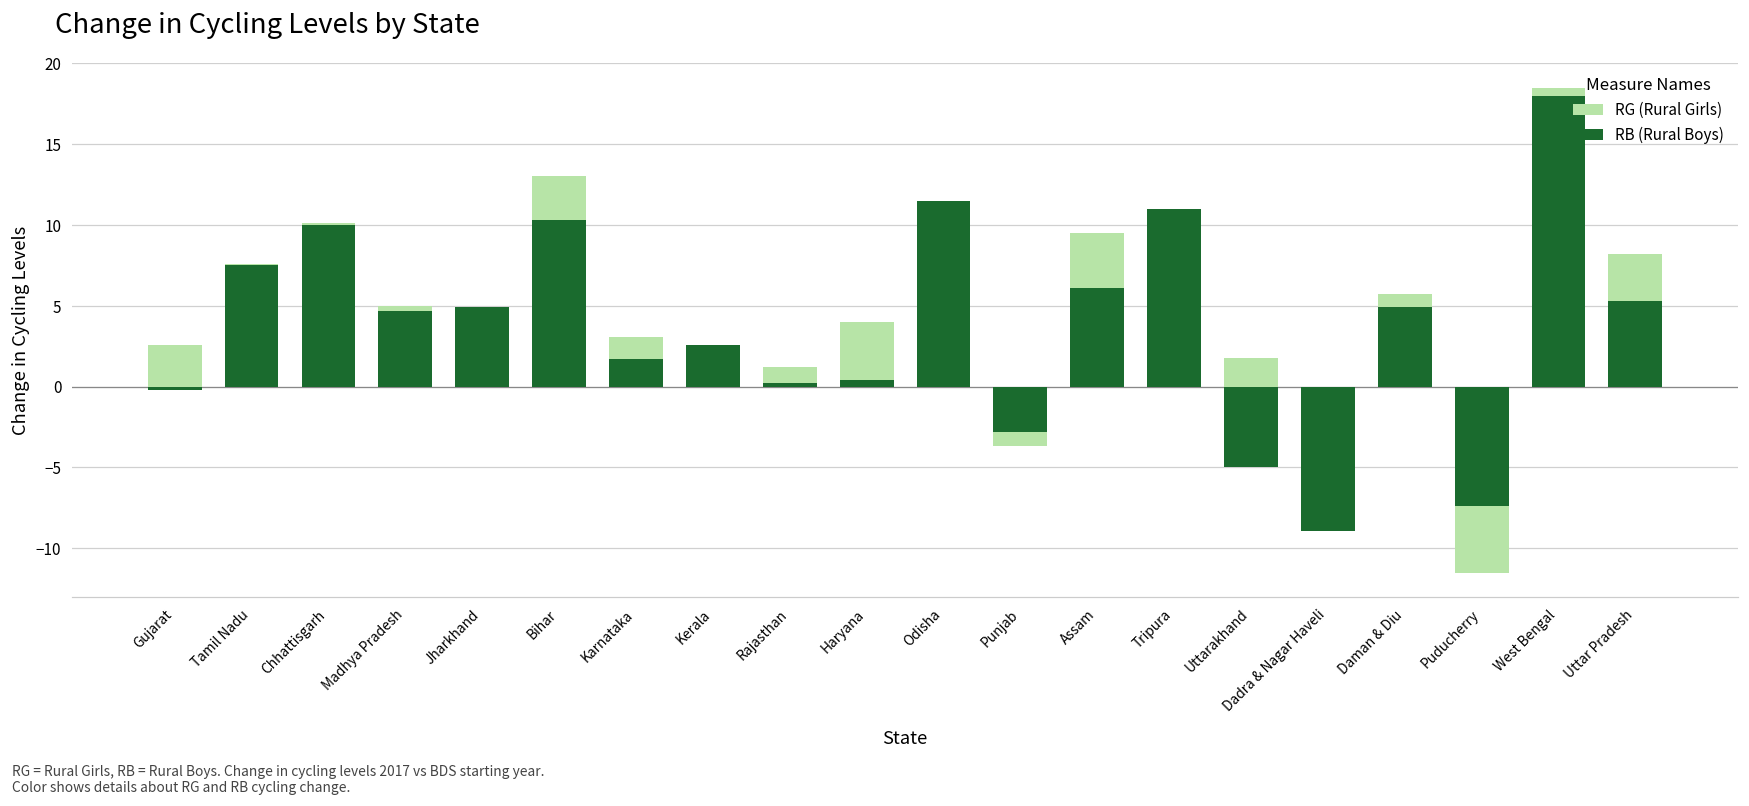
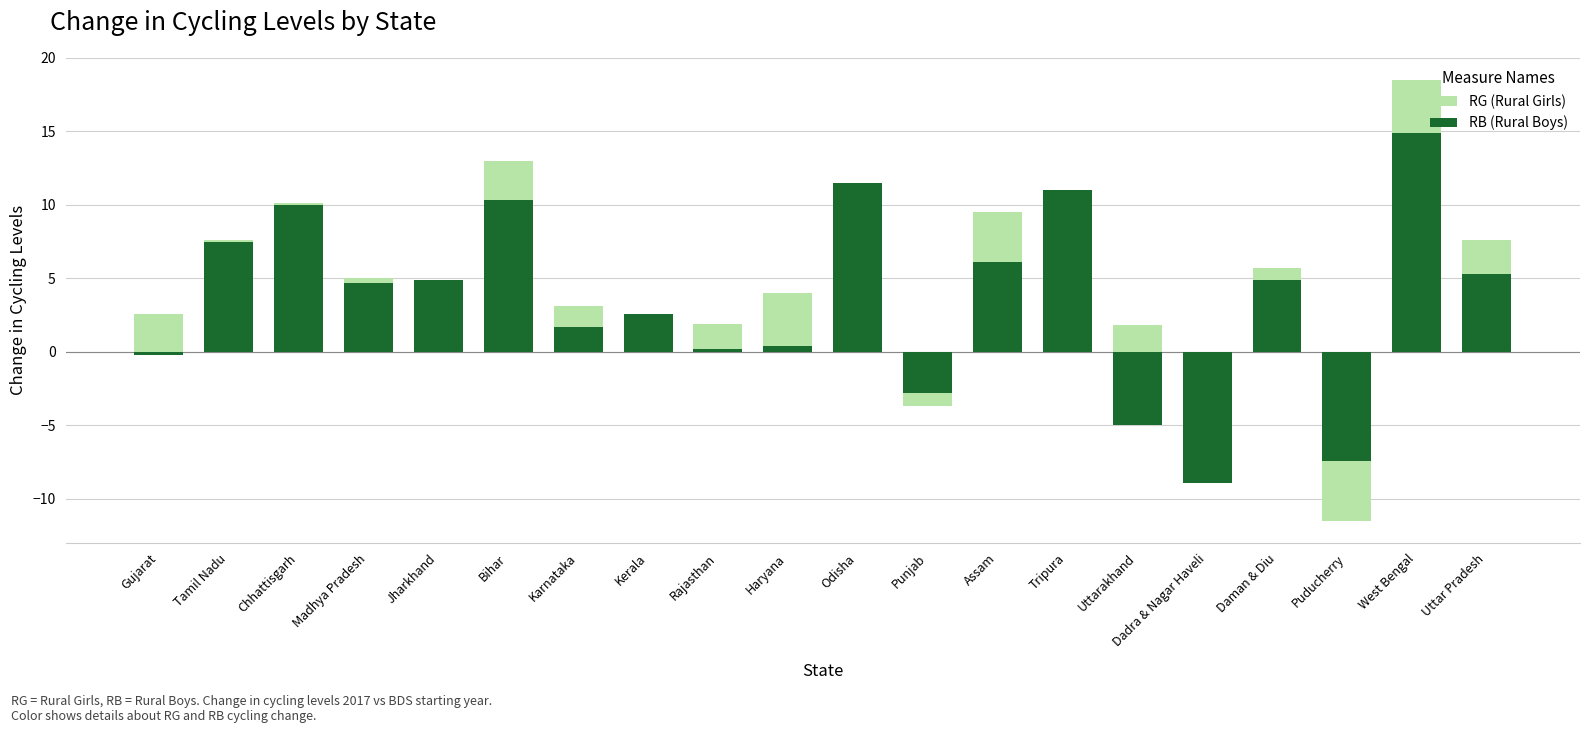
  {
    "RG (Rural Girls)": {
      "Gujarat": 2.6,
      "Tamil Nadu": 7.6,
      "Chhattisgarh": 10.1,
      "Madhya Pradesh": 5.0,
      "Bihar": 13.0,
      "Karnataka": 3.1,
-     "Rajasthan": 1.2,
+     "Rajasthan": 1.9,
      "Haryana": 4.0,
      "Punjab": -3.7,
      "Assam": 9.5,
      "Uttarakhand": 1.8,
      "Daman & Diu": 5.7,
      "Puducherry": -11.5,
      "West Bengal": 18.5,
-     "Uttar Pradesh": 8.2
+     "Uttar Pradesh": 7.6
    },
    "RB (Rural Boys)": {
      "Gujarat": -0.2,
      "Tamil Nadu": 7.5,
      "Chhattisgarh": 10.0,
      "Jharkhand": 4.9,
      "Kerala": 2.6,
      "Odisha": 11.5,
      "Tripura": 11.0,
      "Uttarakhand": -5.0,
      "Dadra & Nagar Haveli": -8.9,
-     "West Bengal": 18.0
+     "West Bengal": 14.9
    }
  }
